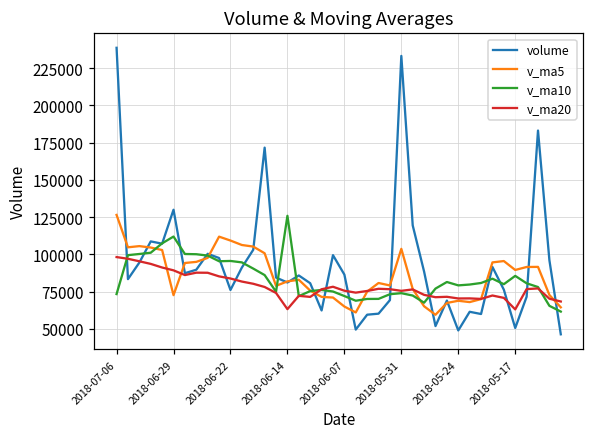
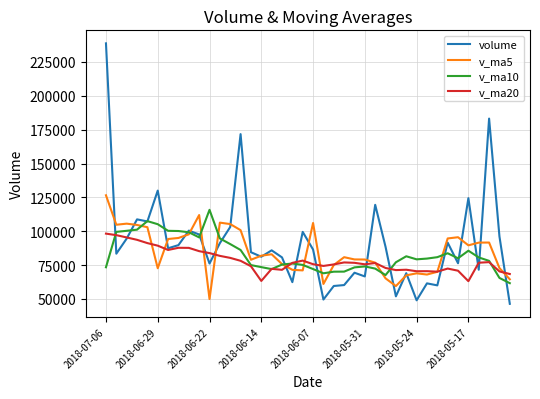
  {
    "volume": {
      "2018-07-06": 239000,
      "2018-06-29": 130000,
      "2018-06-22": 76000,
      "2018-06-07": 86000,
-     "2018-05-31": 233000,
+     "2018-05-31": 67000,
      "2018-05-24": 49000,
-     "2018-05-17": 51000
+     "2018-05-17": 124000
    },
    "v_ma5": {
      "2018-07-06": 127000,
      "2018-06-29": 73000,
-     "2018-06-22": 109000,
-     "2018-06-07": 65000,
-     "2018-05-31": 104000,
+     "2018-06-22": 50000,
+     "2018-06-07": 106000,
+     "2018-05-31": 79000,
      "2018-05-17": 90000
    },
    "v_ma10": {
      "2018-07-06": 73000,
-     "2018-06-29": 112000,
-     "2018-06-22": 96000,
-     "2018-06-14": 126000,
+     "2018-06-29": 105000,
+     "2018-06-22": 116000,
+     "2018-06-14": 74000,
      "2018-06-07": 72000,
      "2018-05-24": 79000,
      "2018-05-17": 86000
    },
    "v_ma20": {
      "2018-07-06": 98000,
      "2018-06-29": 89000,
      "2018-06-22": 84000,
      "2018-06-14": 63000,
      "2018-06-07": 76000,
      "2018-05-17": 63000
    }
  }
